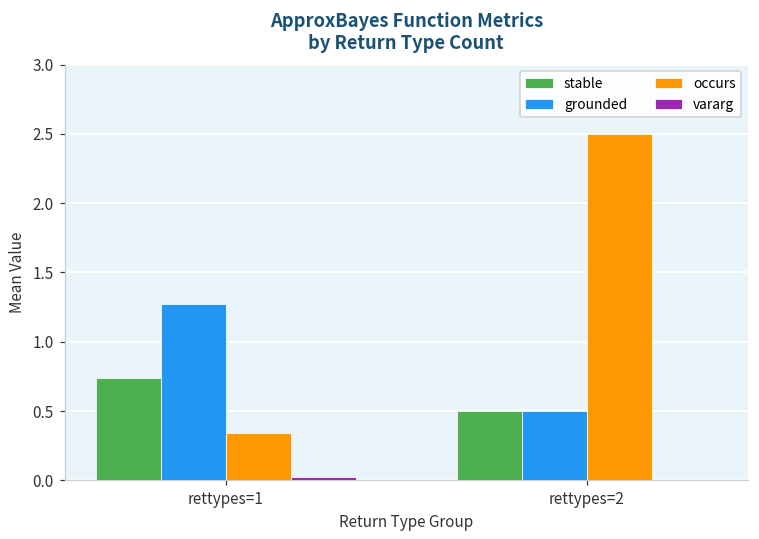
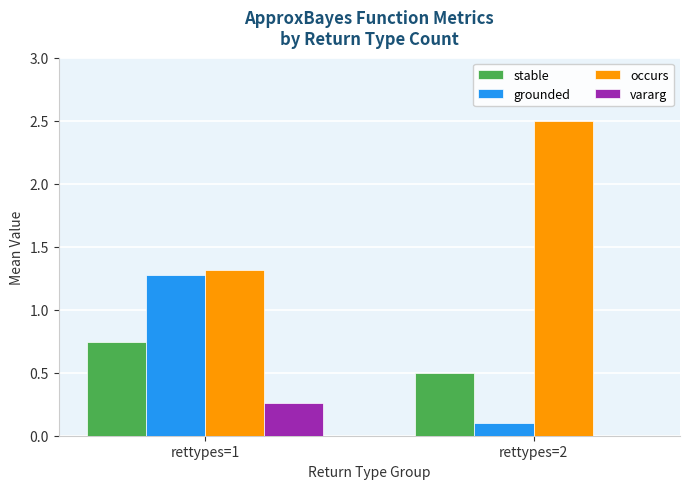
  {
    "stable": {
      "rettypes=1": 0.74,
      "rettypes=2": 0.50
    },
    "grounded": {
      "rettypes=1": 1.27,
-     "rettypes=2": 0.5
+     "rettypes=2": 0.1
    },
    "occurs": {
-     "rettypes=1": 0.34,
+     "rettypes=1": 1.32,
      "rettypes=2": 2.50
    },
    "vararg": {
-     "rettypes=1": 0.02,
+     "rettypes=1": 0.26,
      "rettypes=2": 0.00
    }
  }
